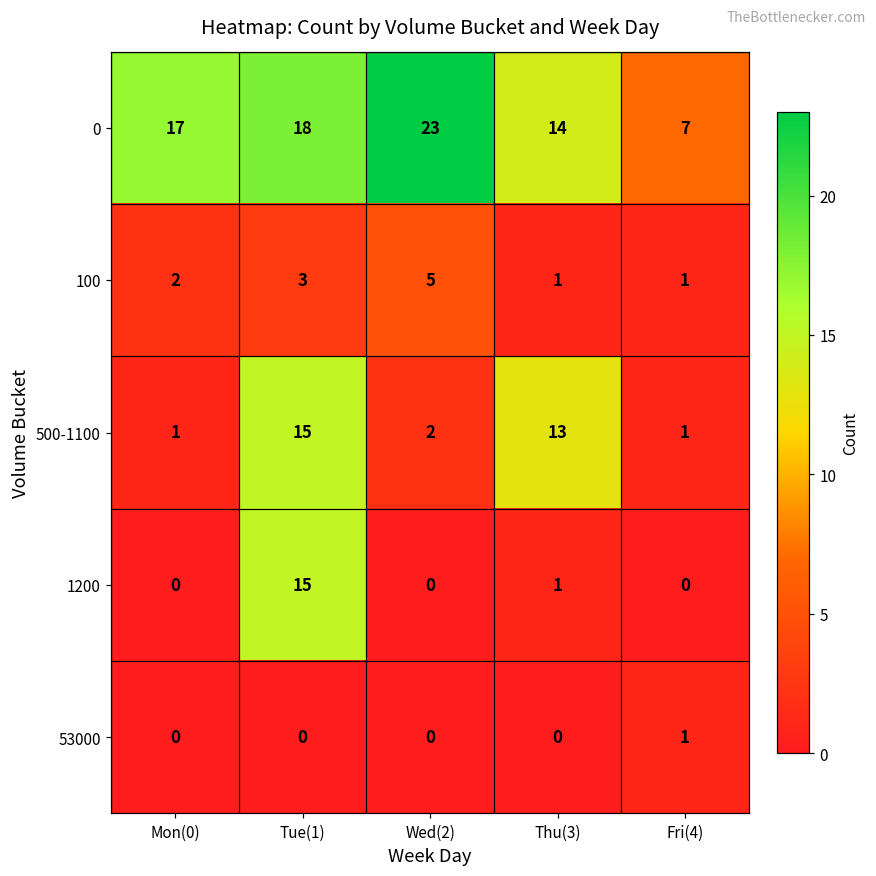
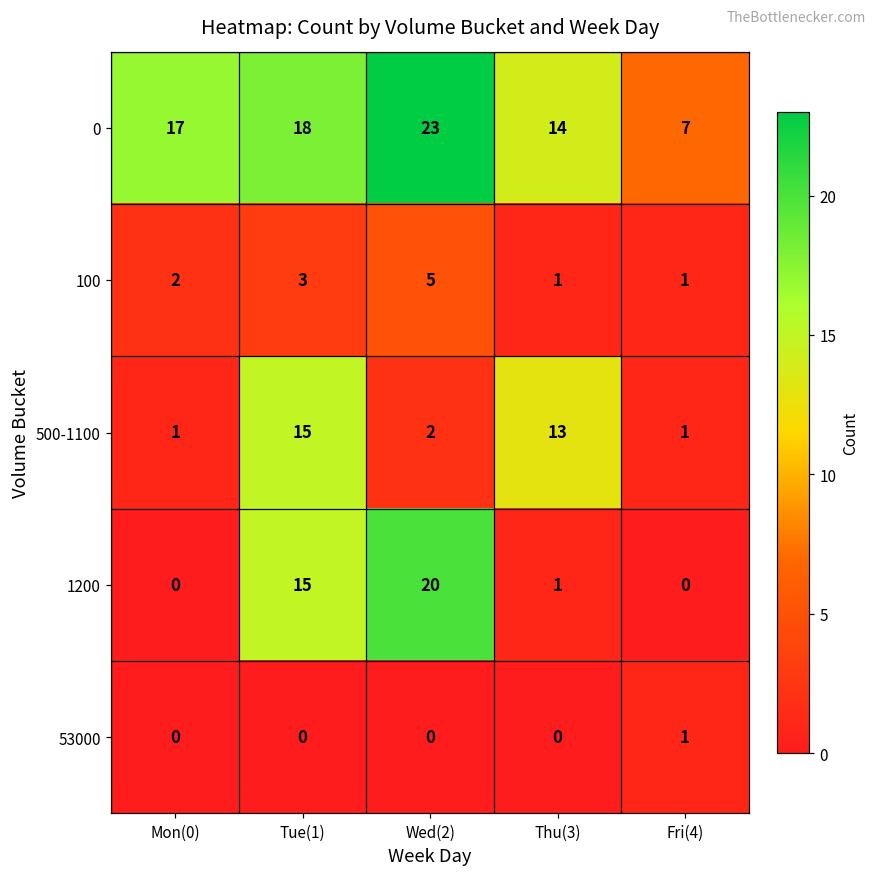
  {
    "0": {
      "Mon(0)": 17,
      "Tue(1)": 18,
      "Wed(2)": 23,
      "Thu(3)": 14,
      "Fri(4)": 7
    },
    "100": {
      "Mon(0)": 2,
      "Tue(1)": 3,
      "Wed(2)": 5,
      "Thu(3)": 1,
      "Fri(4)": 1
    },
    "500-1100": {
      "Mon(0)": 1,
      "Tue(1)": 15,
      "Wed(2)": 2,
      "Thu(3)": 13,
      "Fri(4)": 1
    },
    "1200": {
      "Mon(0)": 0,
      "Tue(1)": 15,
-     "Wed(2)": 0,
+     "Wed(2)": 20,
      "Thu(3)": 1,
      "Fri(4)": 0
    },
    "53000": {
      "Mon(0)": 0,
      "Tue(1)": 0,
      "Wed(2)": 0,
      "Thu(3)": 0,
      "Fri(4)": 1
    }
  }
